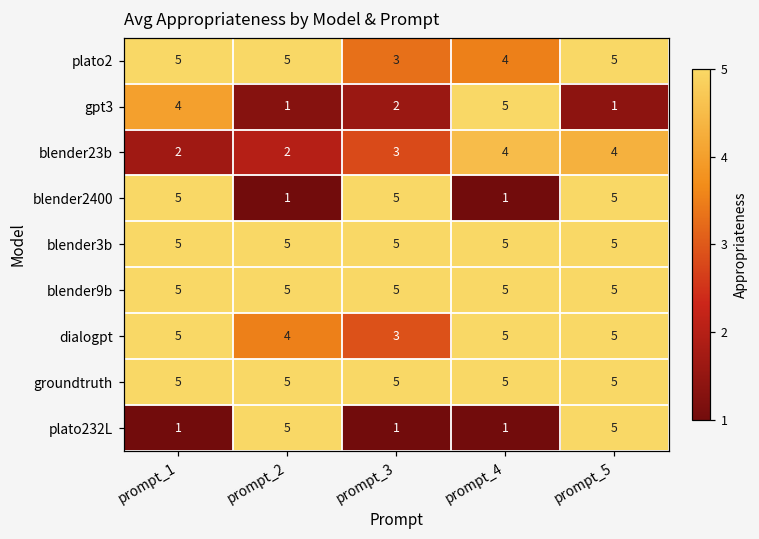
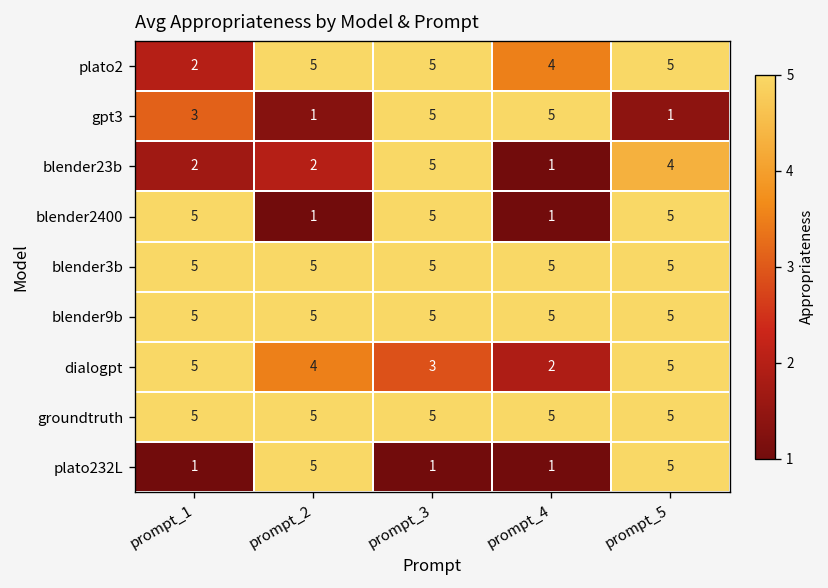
  {
    "plato2": {
-     "prompt_1": 5,
+     "prompt_1": 2,
      "prompt_2": 5,
-     "prompt_3": 3,
+     "prompt_3": 5,
      "prompt_4": 4,
      "prompt_5": 5
    },
    "gpt3": {
-     "prompt_1": 4,
+     "prompt_1": 3,
      "prompt_2": 1,
-     "prompt_3": 2,
+     "prompt_3": 5,
      "prompt_4": 5,
      "prompt_5": 1
    },
    "blender23b": {
      "prompt_1": 2,
      "prompt_2": 2,
-     "prompt_3": 3,
-     "prompt_4": 4,
+     "prompt_3": 5,
+     "prompt_4": 1,
      "prompt_5": 4
    },
    "blender2400": {
      "prompt_1": 5,
      "prompt_2": 1,
      "prompt_3": 5,
      "prompt_4": 1,
      "prompt_5": 5
    },
    "blender3b": {
      "prompt_1": 5,
      "prompt_2": 5,
      "prompt_3": 5,
      "prompt_4": 5,
      "prompt_5": 5
    },
    "blender9b": {
      "prompt_1": 5,
      "prompt_2": 5,
      "prompt_3": 5,
      "prompt_4": 5,
      "prompt_5": 5
    },
    "dialogpt": {
      "prompt_1": 5,
      "prompt_2": 4,
      "prompt_3": 3,
-     "prompt_4": 5,
+     "prompt_4": 2,
      "prompt_5": 5
    },
    "groundtruth": {
      "prompt_1": 5,
      "prompt_2": 5,
      "prompt_3": 5,
      "prompt_4": 5,
      "prompt_5": 5
    },
    "plato232L": {
      "prompt_1": 1,
      "prompt_2": 5,
      "prompt_3": 1,
      "prompt_4": 1,
      "prompt_5": 5
    }
  }
